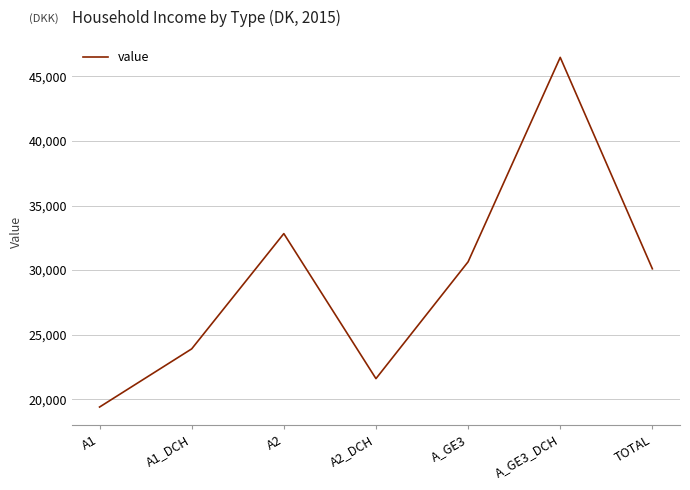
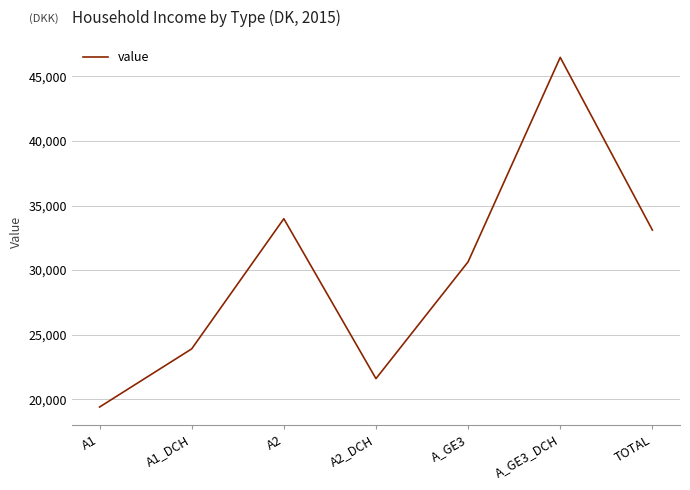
  {
    "A1": "19,400",
    "A1_DCH": "23,900",
-   "A2": "32,800",
+   "A2": "34,000",
    "A2_DCH": "21,600",
    "A_GE3": "30,600",
    "A_GE3_DCH": "46,500",
-   "TOTAL": "30,100"
+   "TOTAL": "33,100"
  }
